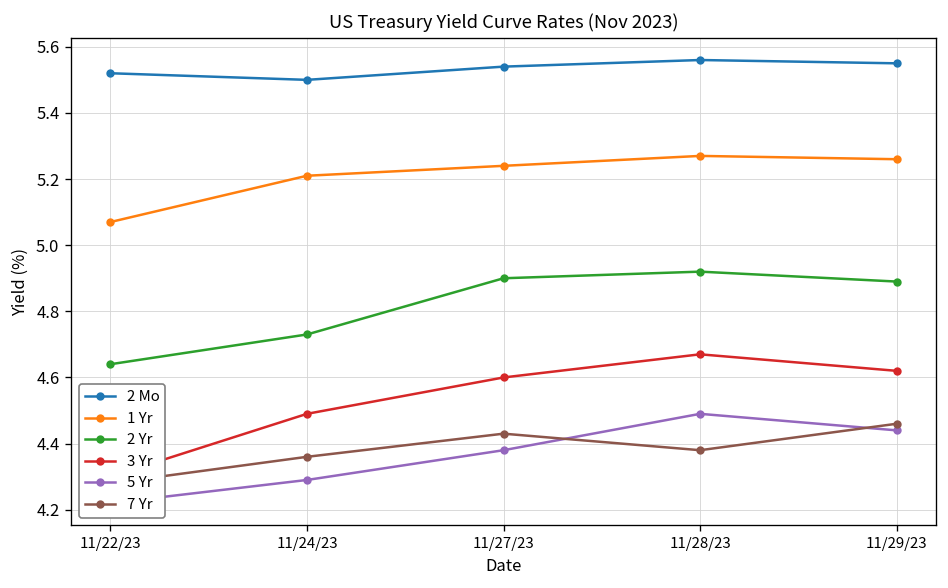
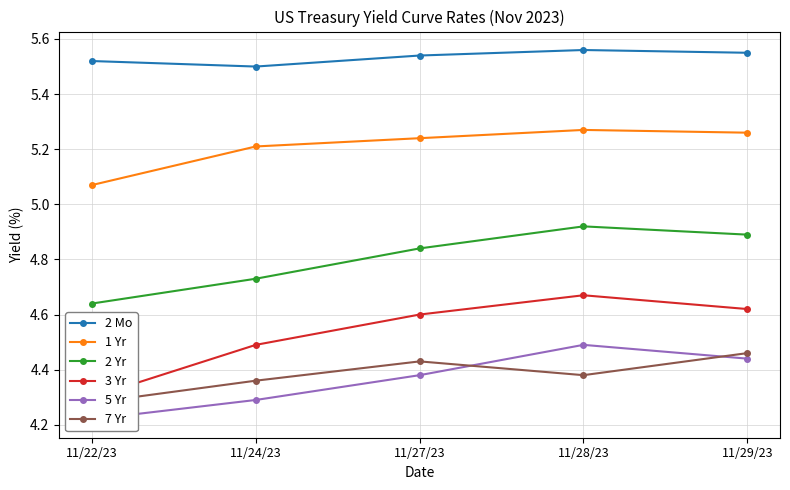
  {
    "2 Mo": {
      "11/22/23": 5.52,
      "11/24/23": 5.50,
      "11/27/23": 5.54,
      "11/28/23": 5.56,
      "11/29/23": 5.55
    },
    "1 Yr": {
      "11/22/23": 5.07,
      "11/24/23": 5.21,
      "11/27/23": 5.24,
      "11/28/23": 5.27,
      "11/29/23": 5.26
    },
    "2 Yr": {
      "11/22/23": 4.64,
      "11/24/23": 4.73,
-     "11/27/23": 4.90,
+     "11/27/23": 4.84,
      "11/28/23": 4.92,
      "11/29/23": 4.89
    },
    "3 Yr": {
      "11/24/23": 4.49,
      "11/27/23": 4.60,
      "11/28/23": 4.67,
      "11/29/23": 4.62
    },
    "5 Yr": {
      "11/24/23": 4.29,
      "11/27/23": 4.38,
      "11/28/23": 4.49,
      "11/29/23": 4.44
    },
    "7 Yr": {
      "11/24/23": 4.36,
      "11/27/23": 4.43,
      "11/28/23": 4.38,
      "11/29/23": 4.46
    }
  }
